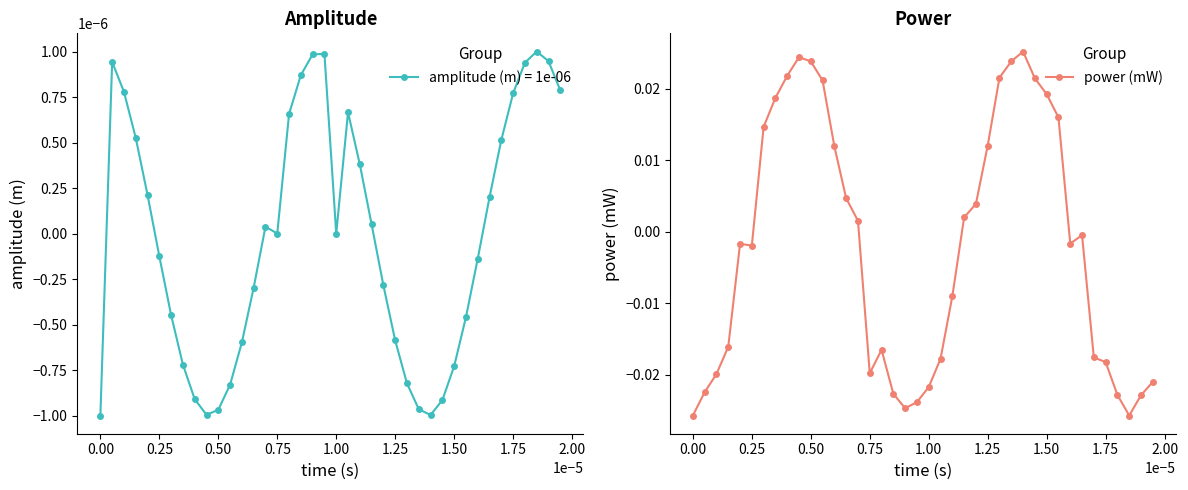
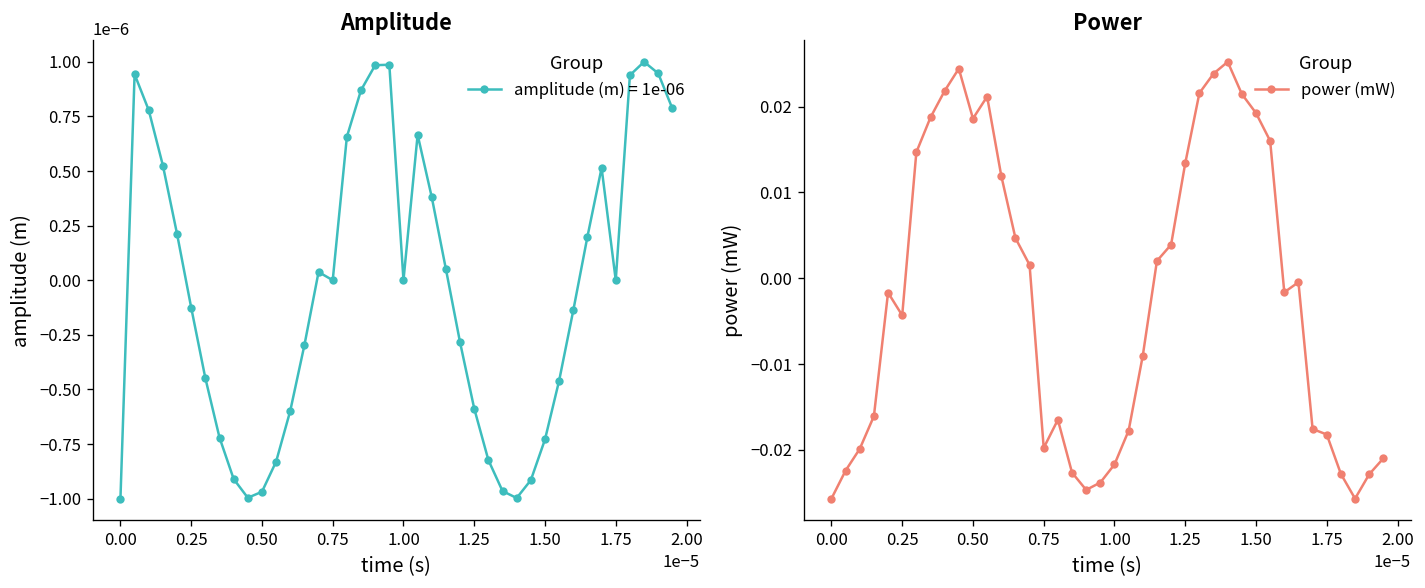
  {
    "Amplitude": {
      "0.00": -0.000001,
      "0.25": -0.00000013,
      "0.50": -0.00000097,
      "0.75": 0.000000,
      "1.00": 0.000000,
      "1.25": -0.00000059,
      "1.50": -0.00000073,
-     "1.75": 0.000001
+     "1.75": 0.000000
    },
    "Power": {
      "0.00": -0.026,
-     "0.25": -0.002,
-     "0.50": 0.024,
+     "0.25": -0.004,
+     "0.50": 0.019,
      "0.75": -0.020,
      "1.00": -0.022,
-     "1.25": 0.012,
+     "1.25": 0.013,
      "1.50": 0.019,
      "1.75": -0.018
    }
  }
